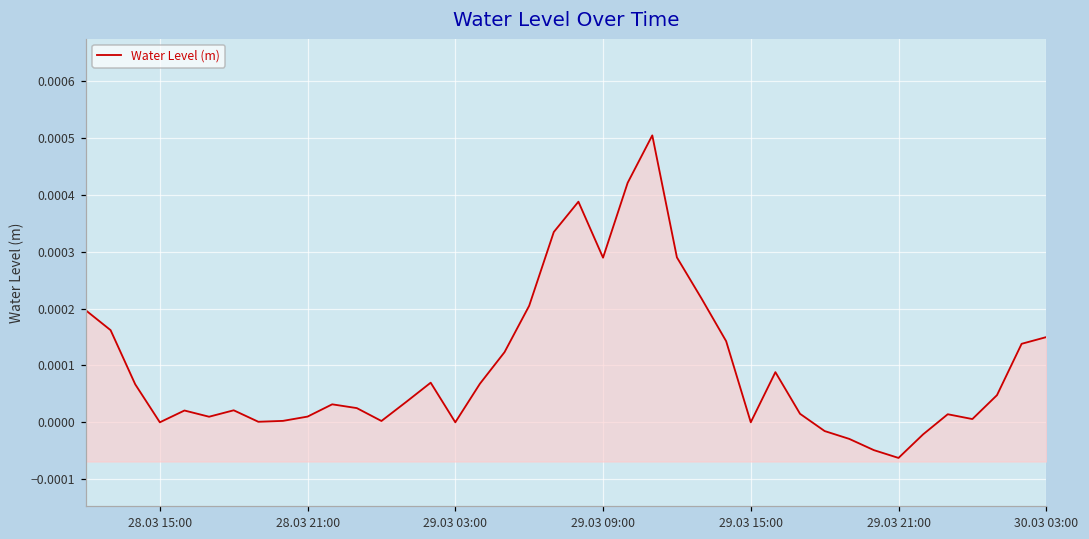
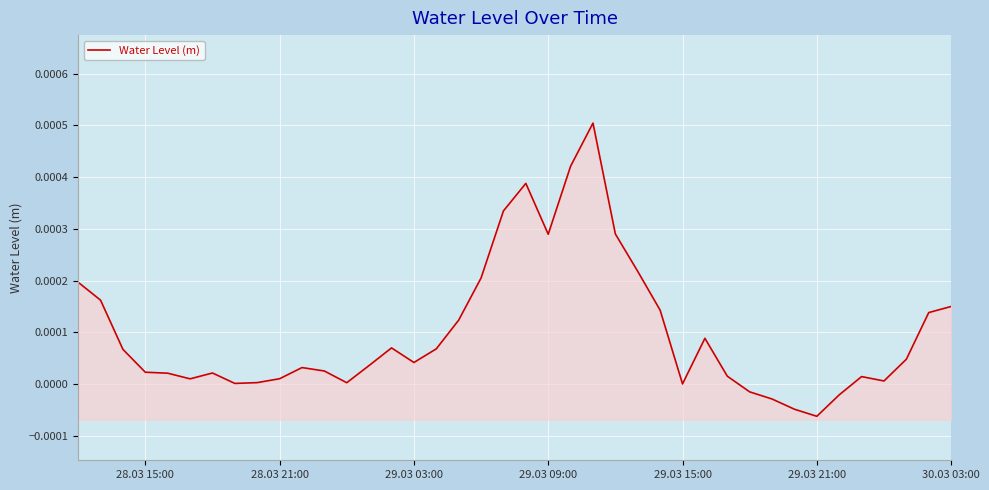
  {
-   "28.03 15:00": 0.00000,
+   "28.03 15:00": 0.00002,
    "28.03 21:00": 0.00001,
-   "29.03 03:00": 0.00000,
+   "29.03 03:00": 0.00004,
    "29.03 09:00": 0.00029,
    "29.03 15:00": 0.00000,
    "29.03 21:00": -0.00006,
    "30.03 03:00": 0.00015
  }
